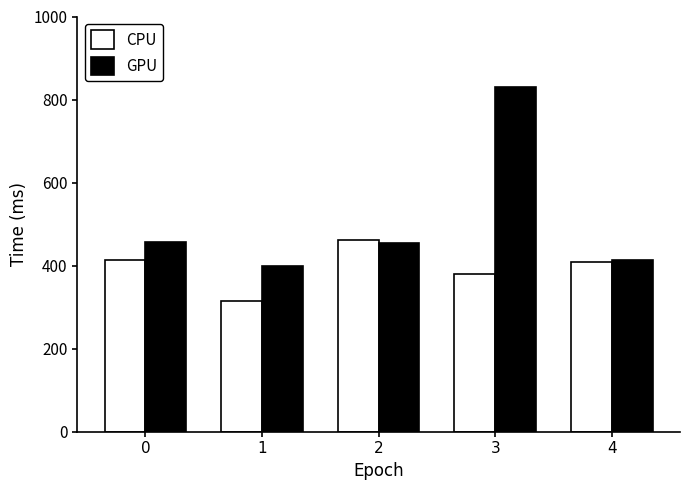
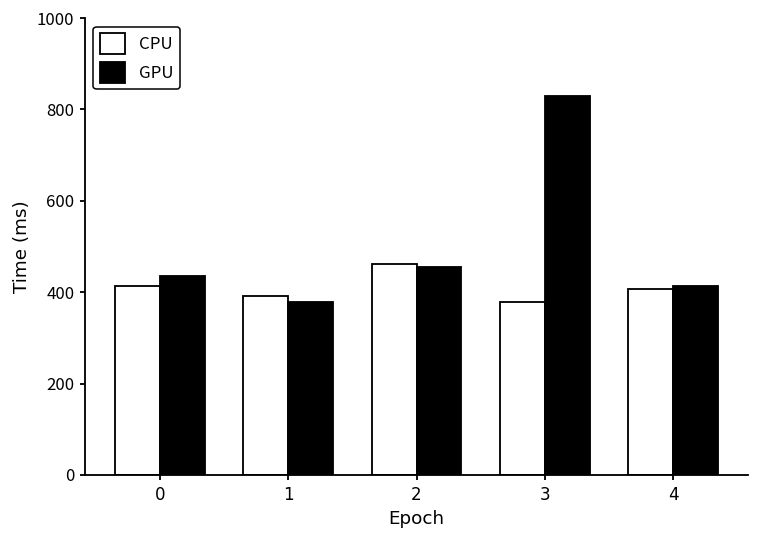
  {
    "CPU": {
      "0": 410,
-     "1": 320,
+     "1": 390,
      "2": 460,
      "3": 380,
      "4": 410
    },
    "GPU": {
-     "0": 460,
-     "1": 400,
+     "0": 440,
+     "1": 380,
      "2": 450,
      "3": 830,
      "4": 410
    }
  }
